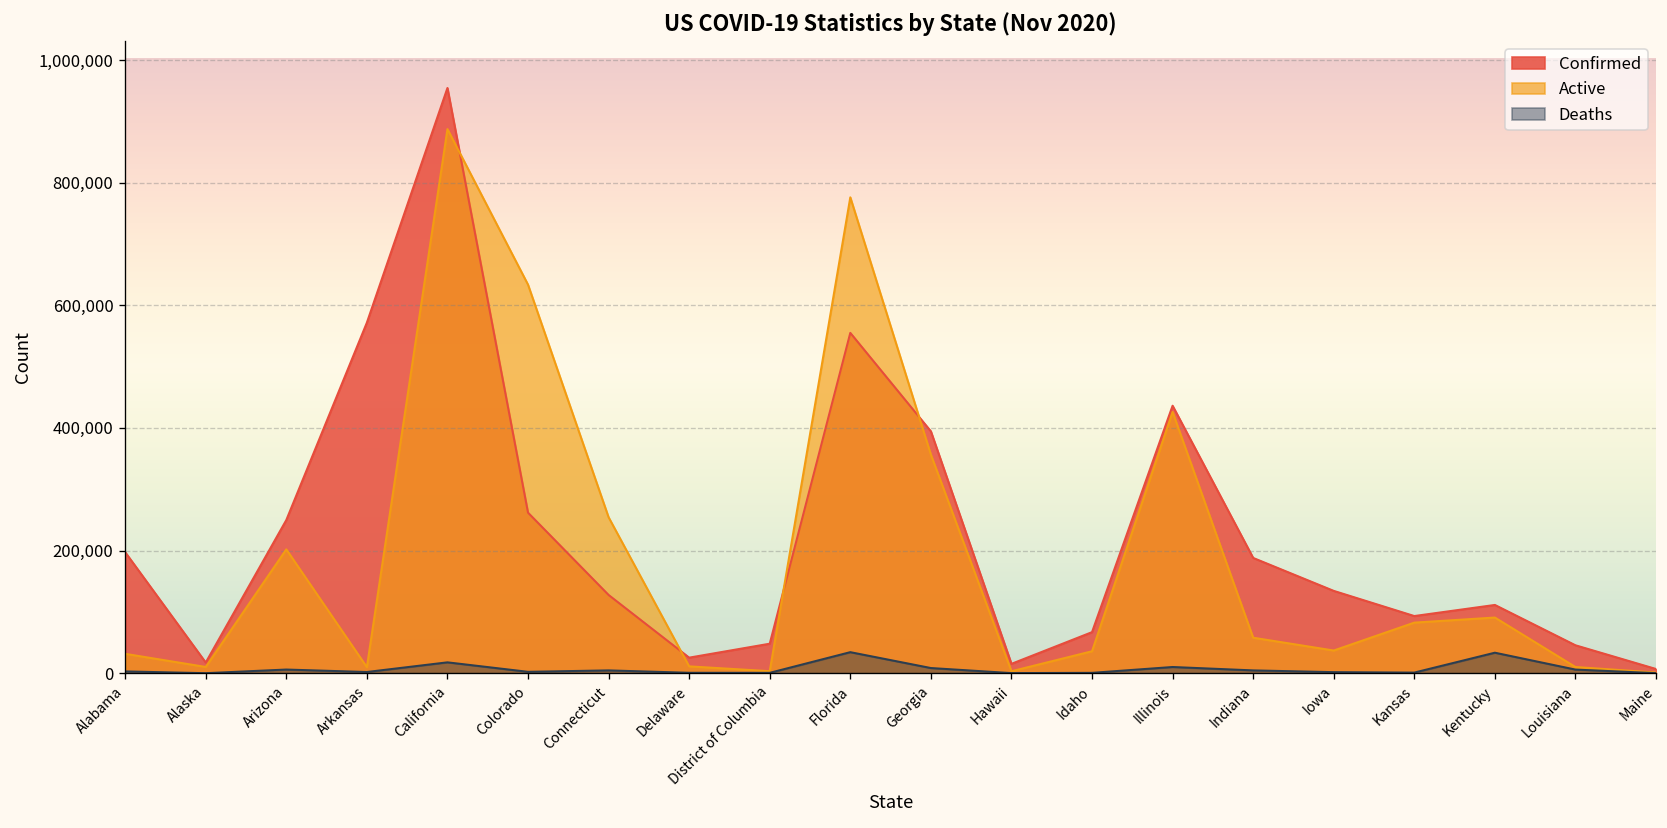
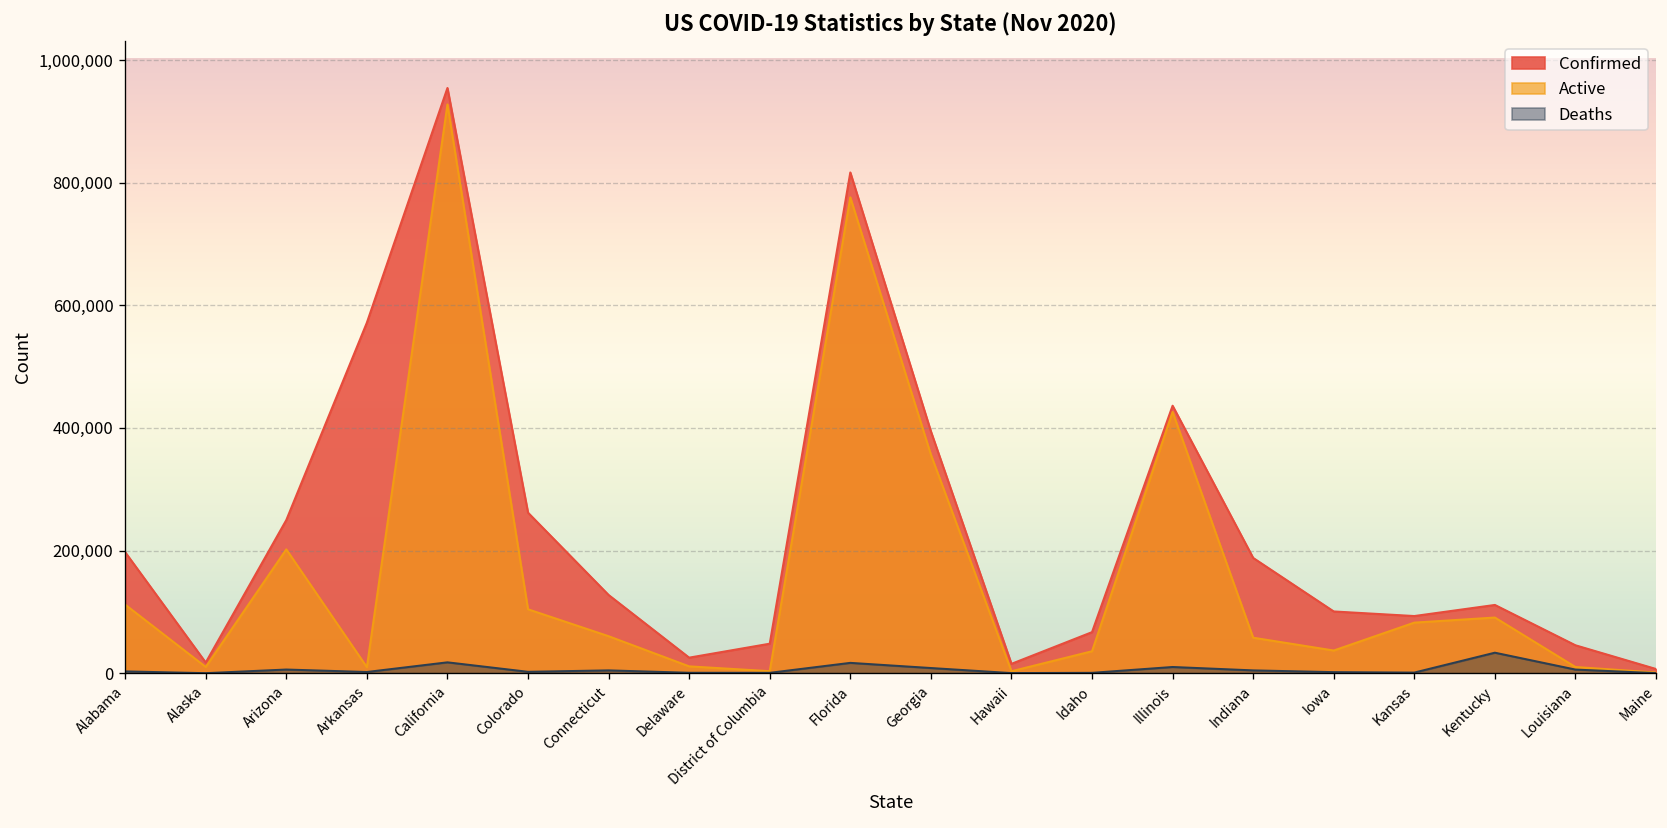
  {
    "Confirmed": {
      "Alabama": "200,000",
      "Alaska": "20,000",
      "Arizona": "250,000",
      "Arkansas": "570,000",
      "California": "950,000",
      "Colorado": "260,000",
      "Connecticut": "130,000",
      "Delaware": "30,000",
      "District of Columbia": "50,000",
-     "Florida": "560,000",
+     "Florida": "820,000",
      "Georgia": "390,000",
      "Hawaii": "20,000",
      "Idaho": "70,000",
      "Illinois": "440,000",
      "Indiana": "190,000",
-     "Iowa": "130,000",
+     "Iowa": "100,000",
      "Kansas": "90,000",
      "Kentucky": "110,000",
      "Louisiana": "50,000",
      "Maine": "10,000"
    },
    "Active": {
-     "Alabama": "30,000",
+     "Alabama": "110,000",
      "Alaska": "10,000",
      "Arizona": "200,000",
      "Arkansas": "10,000",
-     "California": "890,000",
-     "Colorado": "630,000",
-     "Connecticut": "250,000",
+     "California": "930,000",
+     "Colorado": "100,000",
+     "Connecticut": "60,000",
      "Delaware": "10,000",
      "Florida": "780,000",
      "Georgia": "360,000",
      "Idaho": "40,000",
      "Illinois": "430,000",
      "Indiana": "60,000",
      "Iowa": "40,000",
      "Kansas": "80,000",
      "Kentucky": "90,000"
    },
    "Deaths": {
      "Alabama": "0",
      "Alaska": "0",
      "Arizona": "10,000",
      "Arkansas": "0",
      "California": "20,000",
      "Colorado": "0",
      "Connecticut": "0",
      "Delaware": "0",
-     "Florida": "30,000",
+     "Florida": "20,000",
      "Georgia": "10,000",
      "Idaho": "0",
      "Illinois": "10,000",
      "Indiana": "0",
      "Iowa": "0",
      "Kansas": "0",
      "Kentucky": "30,000"
    }
  }
